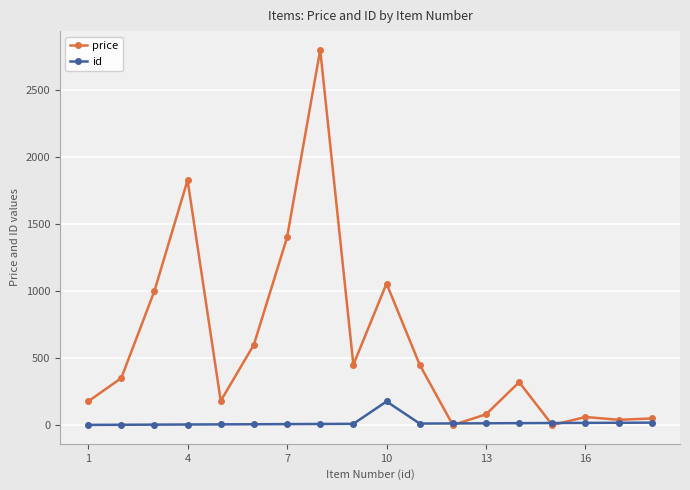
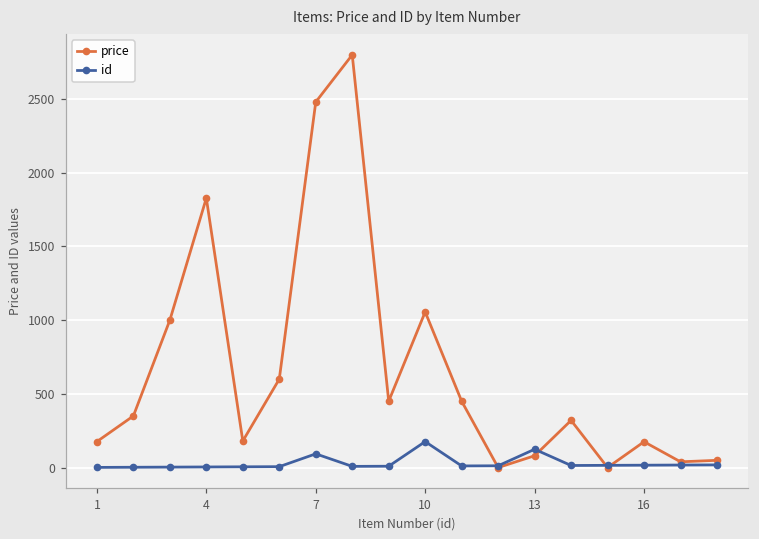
  {
    "price": {
      "1": 180,
      "4": 1830,
-     "7": 1400,
+     "7": 2480,
      "10": 1060,
      "13": 80,
-     "16": 60
+     "16": 180
    },
    "id": {
      "1": 0,
      "4": 0,
-     "7": 10,
+     "7": 90,
      "10": 180,
-     "13": 10,
+     "13": 120,
      "16": 20
    }
  }
